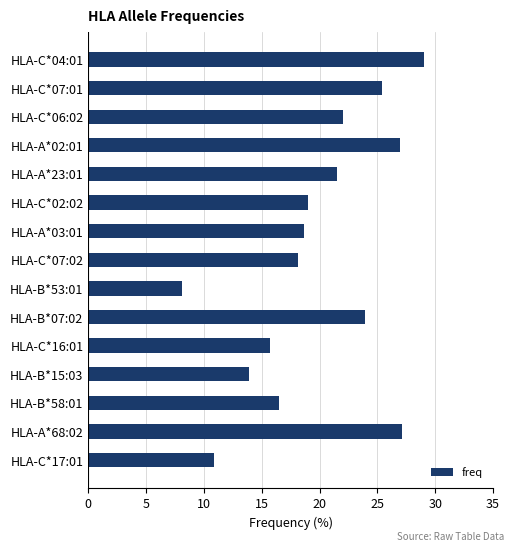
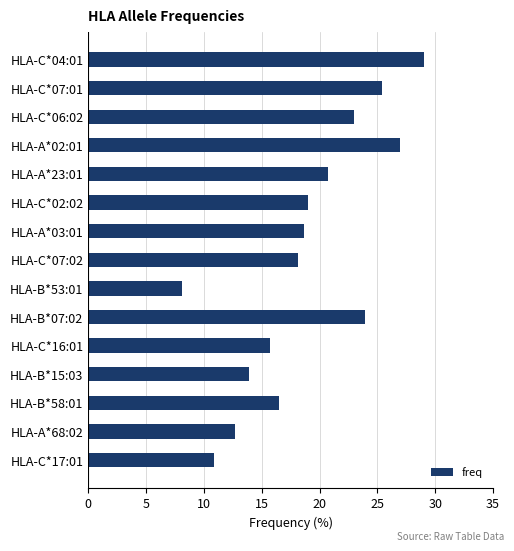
  {
    "HLA-C*04:01": 29.0,
    "HLA-C*07:01": 25.4,
-   "HLA-C*06:02": 22,
+   "HLA-C*06:02": 23,
    "HLA-A*02:01": 27.0,
-   "HLA-A*23:01": 21.5,
+   "HLA-A*23:01": 20.7,
    "HLA-C*02:02": 19.0,
    "HLA-A*03:01": 18.7,
    "HLA-C*07:02": 18.1,
    "HLA-B*53:01": 8.1,
    "HLA-B*07:02": 23.9,
    "HLA-C*16:01": 15.7,
    "HLA-B*15:03": 13.9,
    "HLA-B*58:01": 16.5,
-   "HLA-A*68:02": 27.1,
+   "HLA-A*68:02": 12.7,
    "HLA-C*17:01": 10.9
  }
